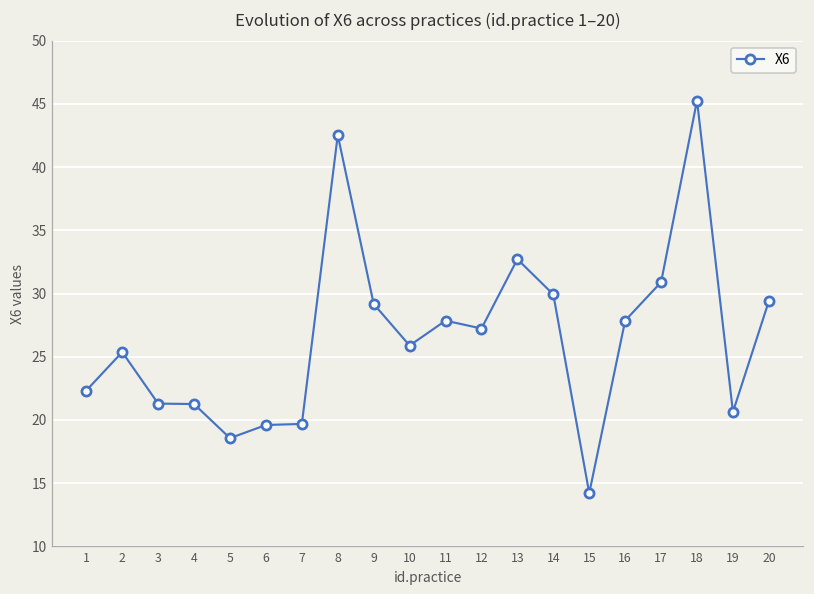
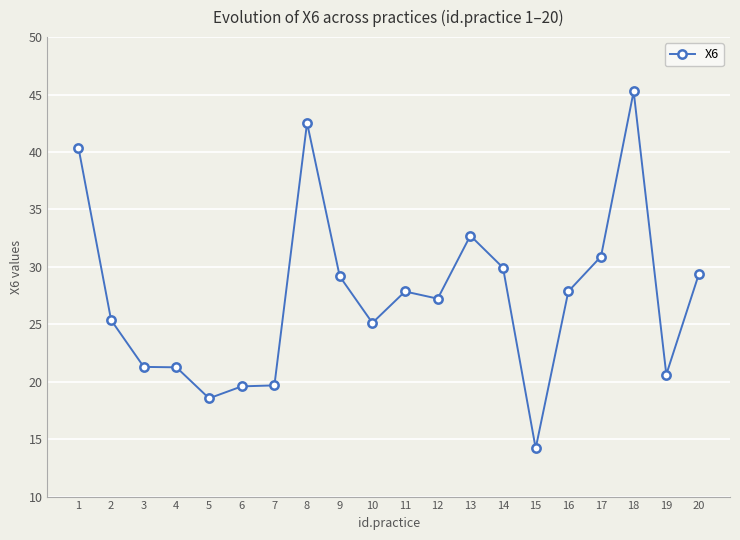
  {
-   "1": 22.3,
+   "1": 40.4,
    "2": 25.4,
    "3": 21.3,
    "4": 21.3,
    "5": 18.6,
    "6": 19.6,
    "7": 19.7,
    "8": 42.5,
    "9": 29.2,
-   "10": 25.9,
+   "10": 25.1,
    "11": 27.9,
    "12": 27.2,
    "13": 32.7,
    "14": 29.9,
    "15": 14.2,
    "16": 27.9,
    "17": 30.9,
    "18": 45.3,
    "19": 20.6,
    "20": 29.4
  }
